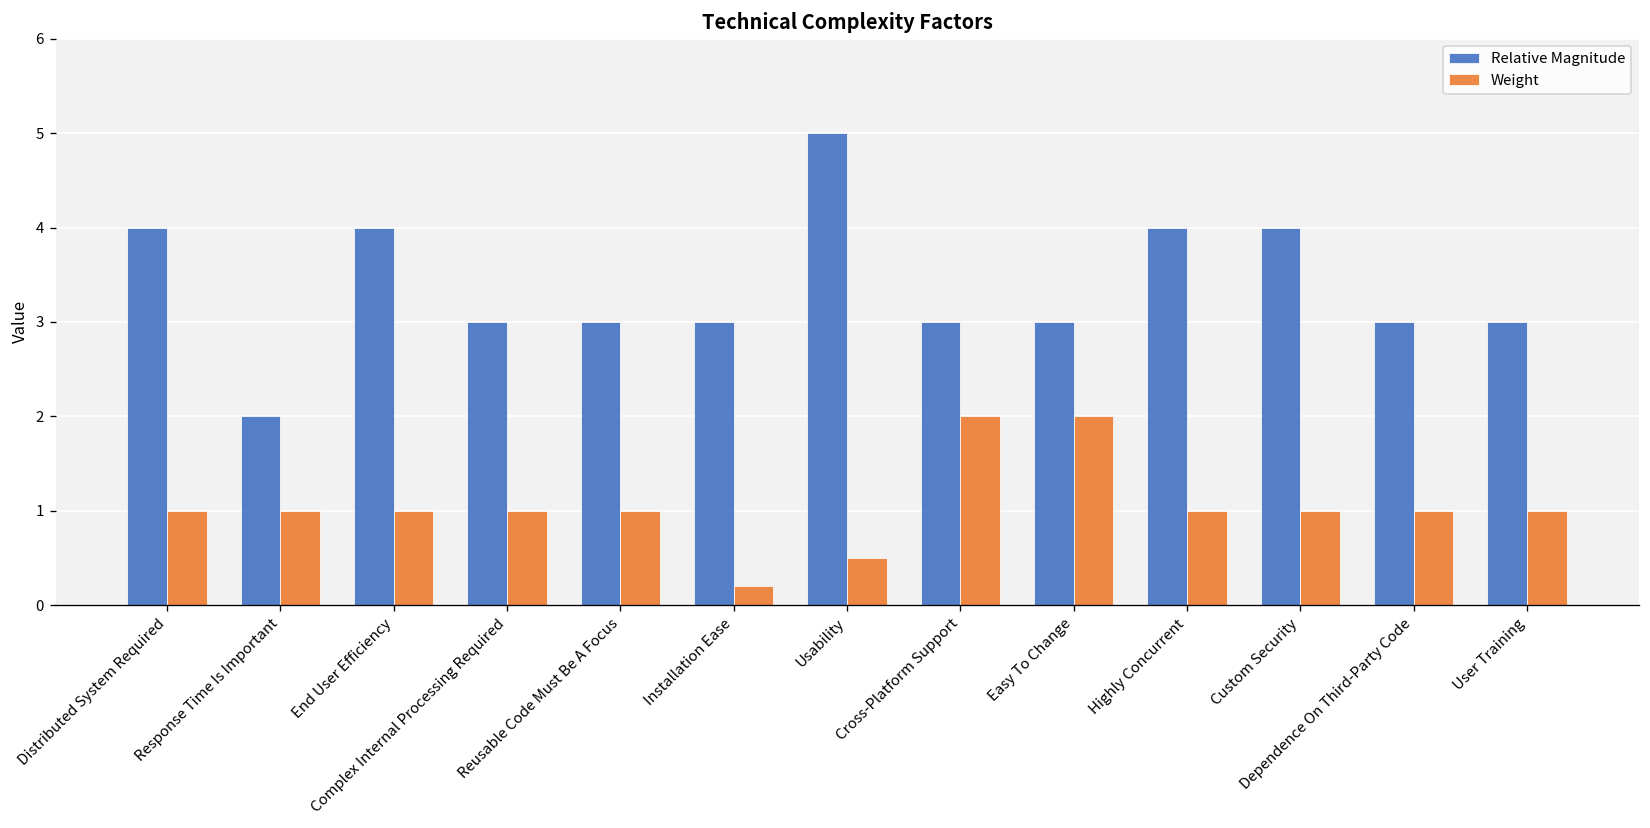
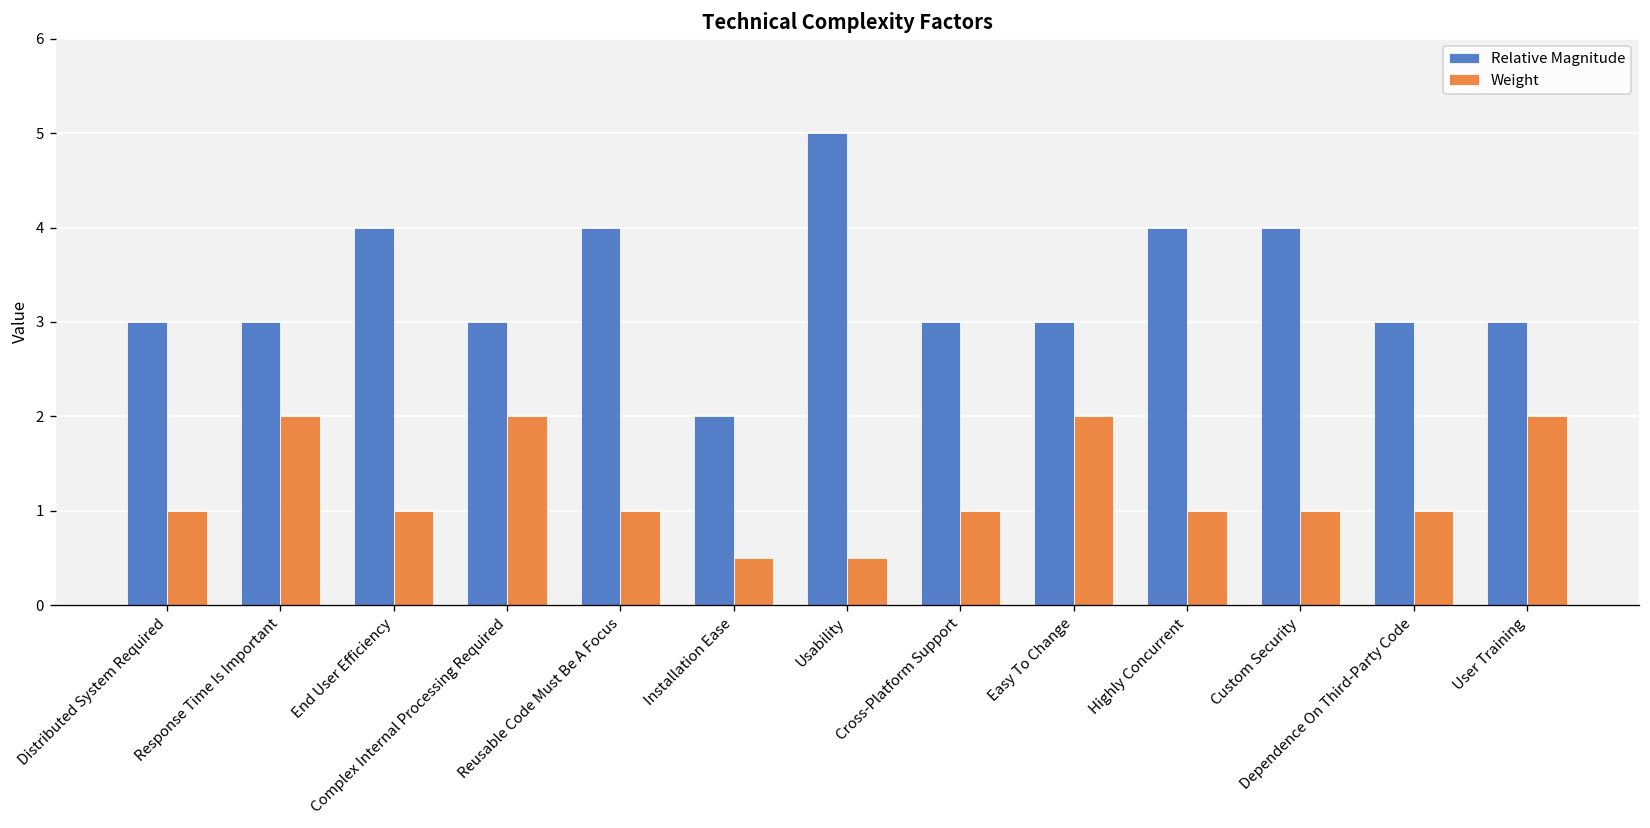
  {
    "Relative Magnitude": {
-     "Distributed System Required": 4,
-     "Response Time Is Important": 2,
+     "Distributed System Required": 3,
+     "Response Time Is Important": 3,
      "End User Efficiency": 4,
      "Complex Internal Processing Required": 3,
-     "Reusable Code Must Be A Focus": 3,
-     "Installation Ease": 3,
+     "Reusable Code Must Be A Focus": 4,
+     "Installation Ease": 2,
      "Usability": 5,
      "Cross-Platform Support": 3,
      "Easy To Change": 3,
      "Highly Concurrent": 4,
      "Custom Security": 4,
      "Dependence On Third-Party Code": 3,
      "User Training": 3
    },
    "Weight": {
      "Distributed System Required": 1.0,
-     "Response Time Is Important": 1,
+     "Response Time Is Important": 2,
      "End User Efficiency": 1.0,
-     "Complex Internal Processing Required": 1,
+     "Complex Internal Processing Required": 2,
      "Reusable Code Must Be A Focus": 1.0,
-     "Installation Ease": 0.2,
+     "Installation Ease": 0.5,
      "Usability": 0.5,
-     "Cross-Platform Support": 2,
+     "Cross-Platform Support": 1,
      "Easy To Change": 2.0,
      "Highly Concurrent": 1.0,
      "Custom Security": 1.0,
      "Dependence On Third-Party Code": 1.0,
-     "User Training": 1
+     "User Training": 2
    }
  }
